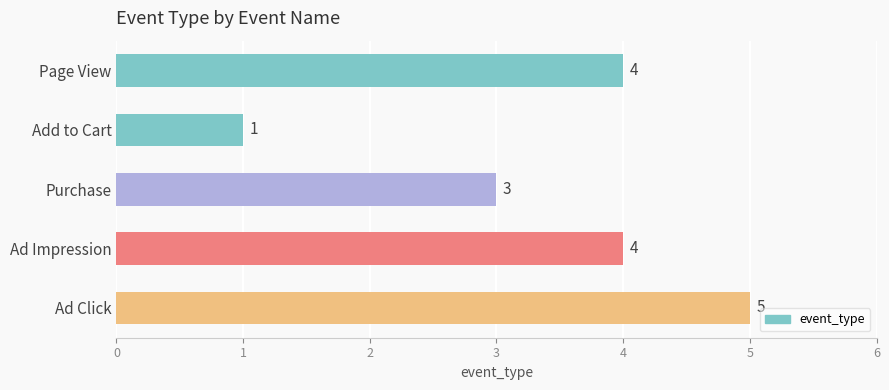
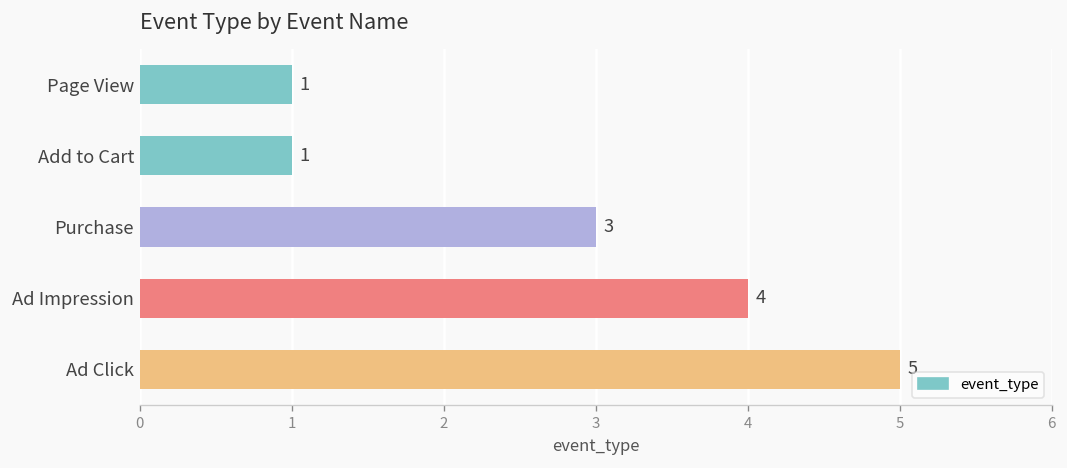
  {
-   "Page View": 4,
+   "Page View": 1,
    "Add to Cart": 1,
    "Purchase": 3,
    "Ad Impression": 4
  }
